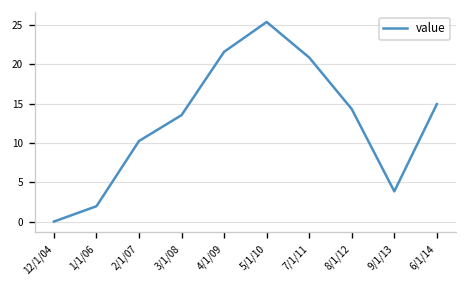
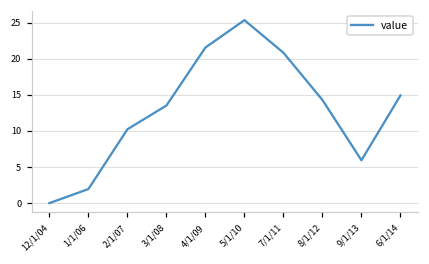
  {
    "12/1/04": 0,
    "1/1/06": 2,
    "2/1/07": 10,
    "3/1/08": 14,
    "4/1/09": 22,
    "5/1/10": 25,
    "7/1/11": 21,
    "8/1/12": 14,
-   "9/1/13": 4,
+   "9/1/13": 6,
    "6/1/14": 15
  }
